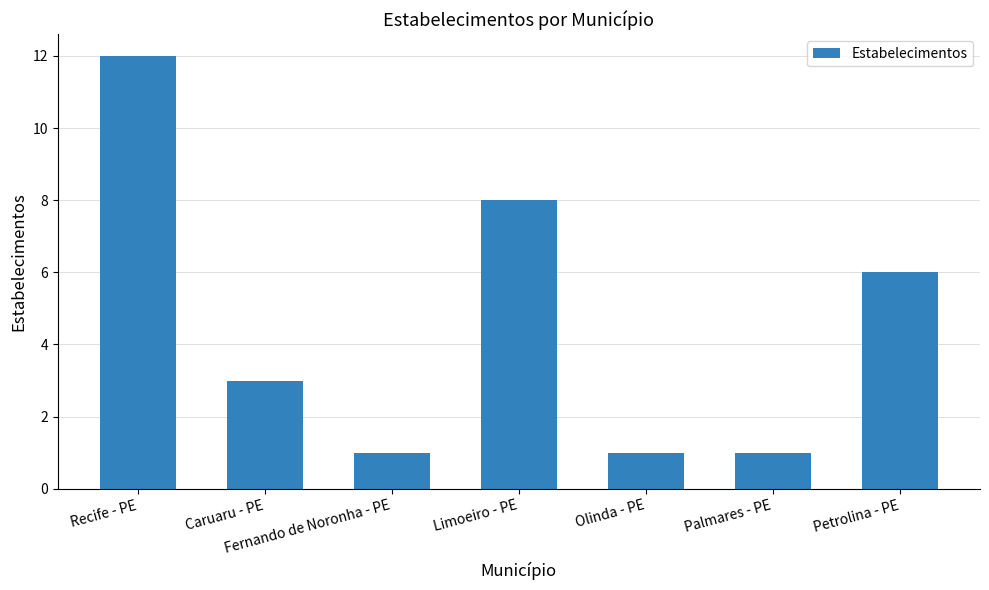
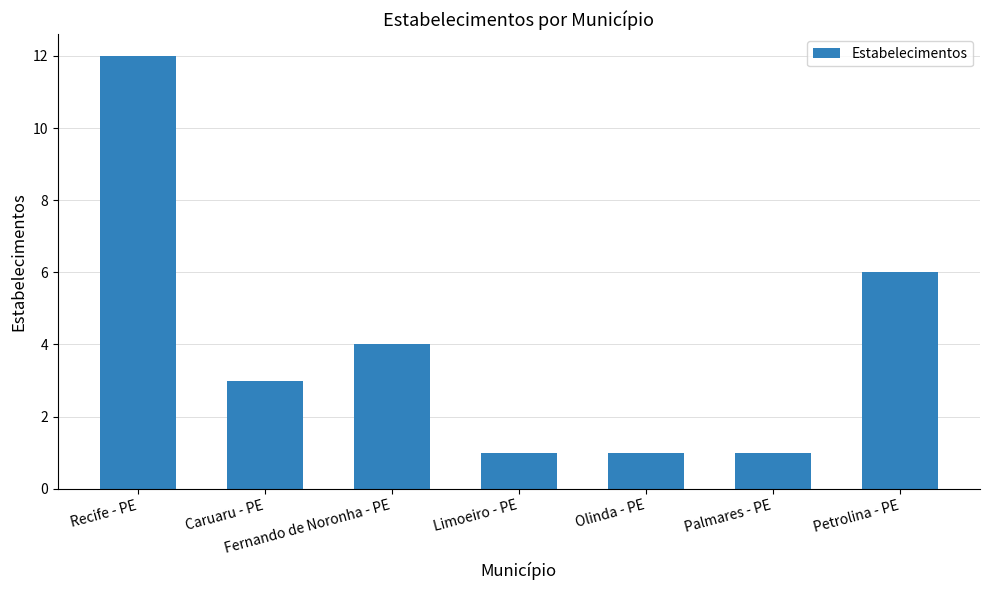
  {
    "Recife - PE": 12,
    "Caruaru - PE": 3,
-   "Fernando de Noronha - PE": 1,
-   "Limoeiro - PE": 8,
+   "Fernando de Noronha - PE": 4,
+   "Limoeiro - PE": 1,
    "Olinda - PE": 1,
    "Palmares - PE": 1,
    "Petrolina - PE": 6
  }
